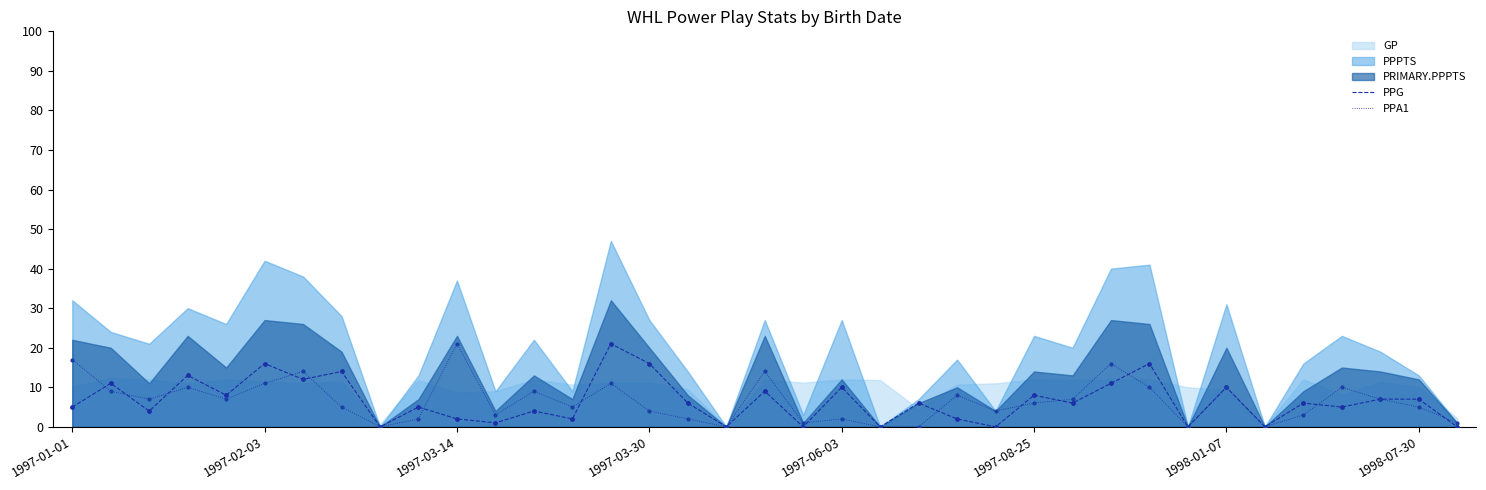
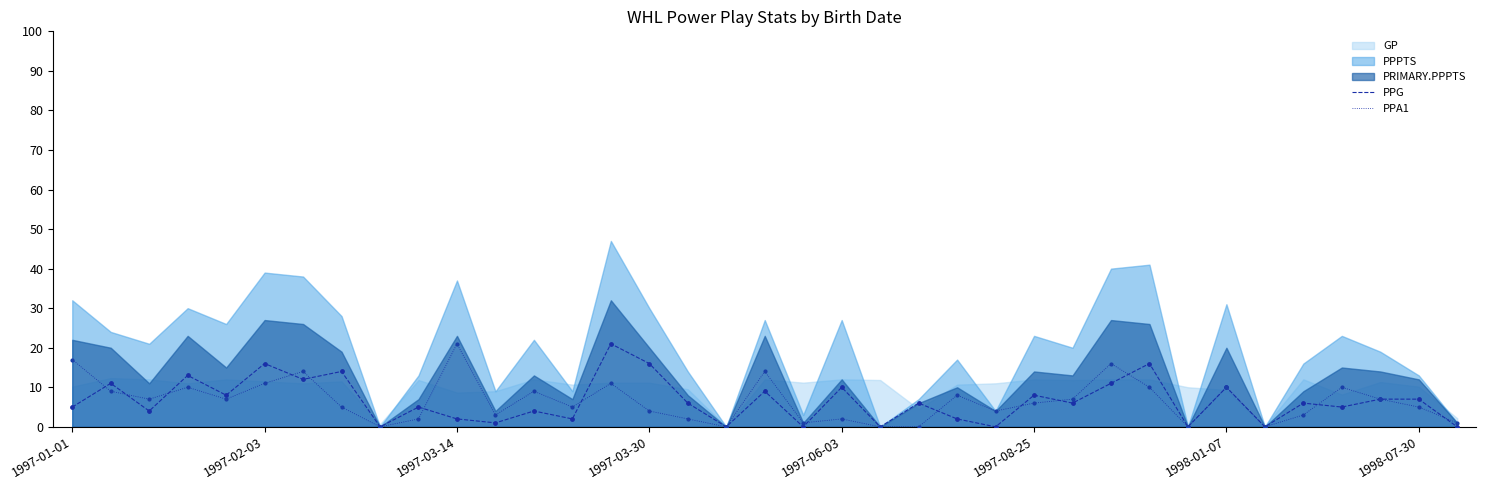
  {
    "GP": {
      "1997-01-01": 10,
      "1997-03-14": 9,
      "1997-03-30": 11,
      "1997-08-25": 12,
      "1998-01-07": 9,
      "1998-07-30": 10
    },
    "PPPTS": {
      "1997-01-01": 32,
-     "1997-02-03": 42,
+     "1997-02-03": 39,
      "1997-03-14": 37,
-     "1997-03-30": 27,
+     "1997-03-30": 30,
      "1997-06-03": 27,
      "1997-08-25": 23,
      "1998-01-07": 31,
      "1998-07-30": 13
    }
  }
